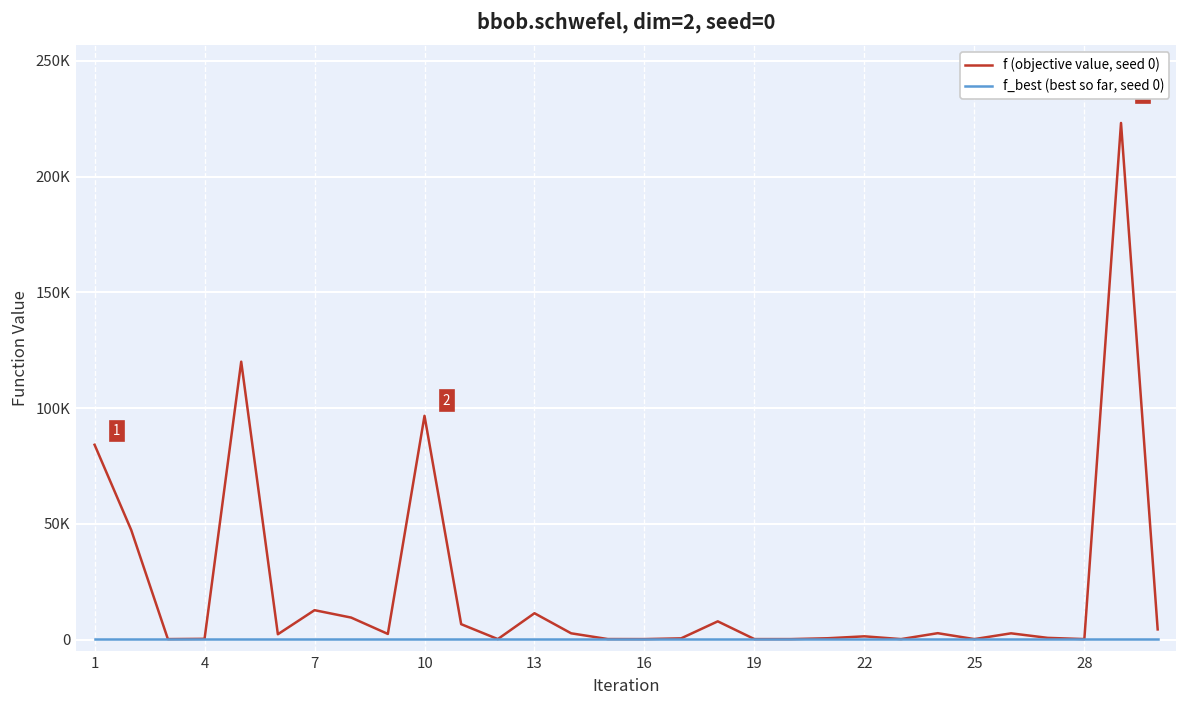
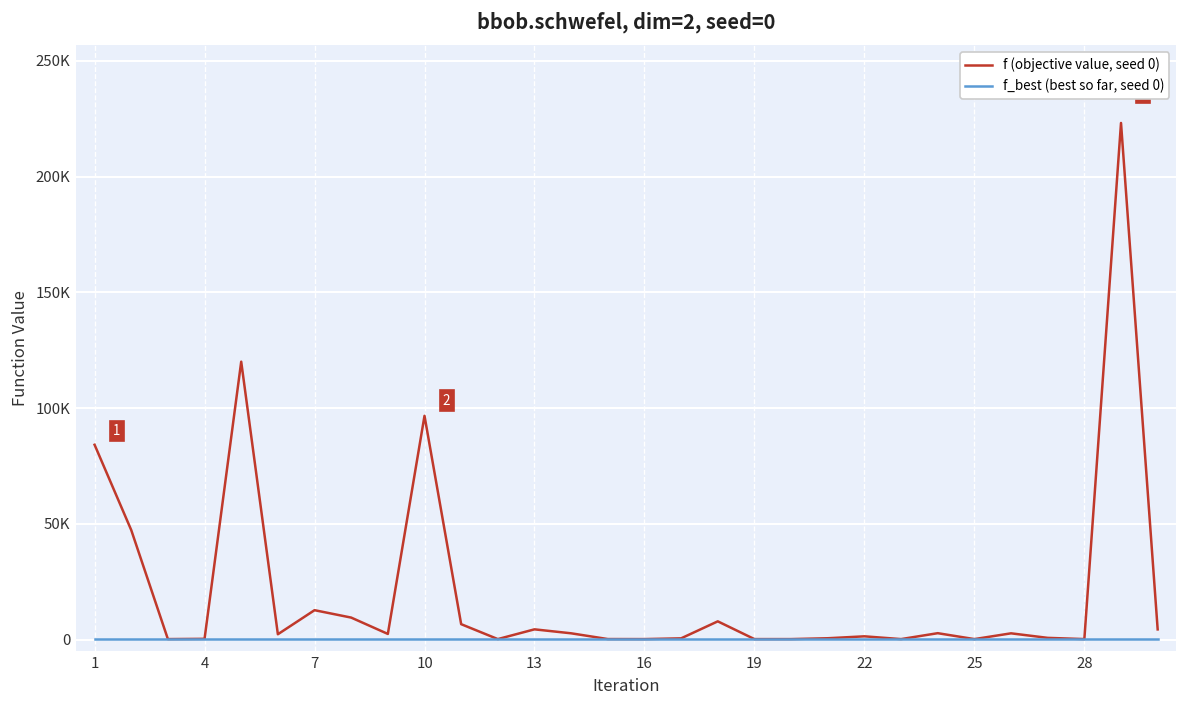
  {
    "f (objective value, seed 0)": {
      "7": 13000,
-     "13": 11000
+     "13": 4000
    },
    "f_best (best so far, seed 0)": {
      "1": 0,
      "7": 0,
      "10": 0,
      "13": 0
    }
  }
